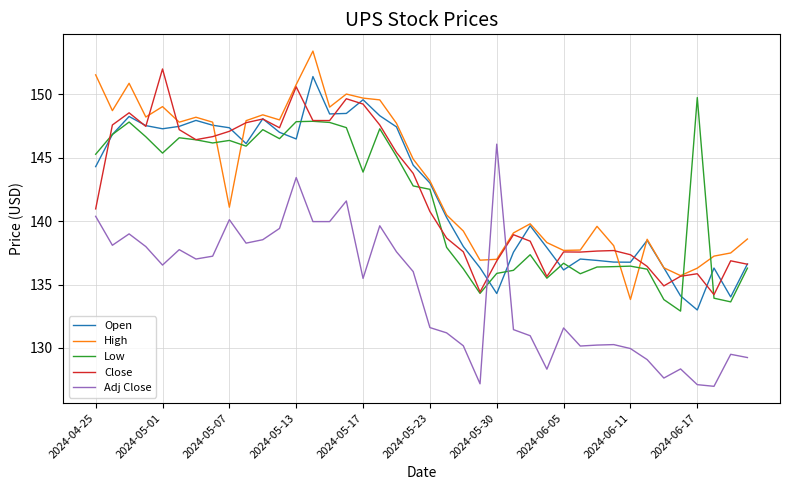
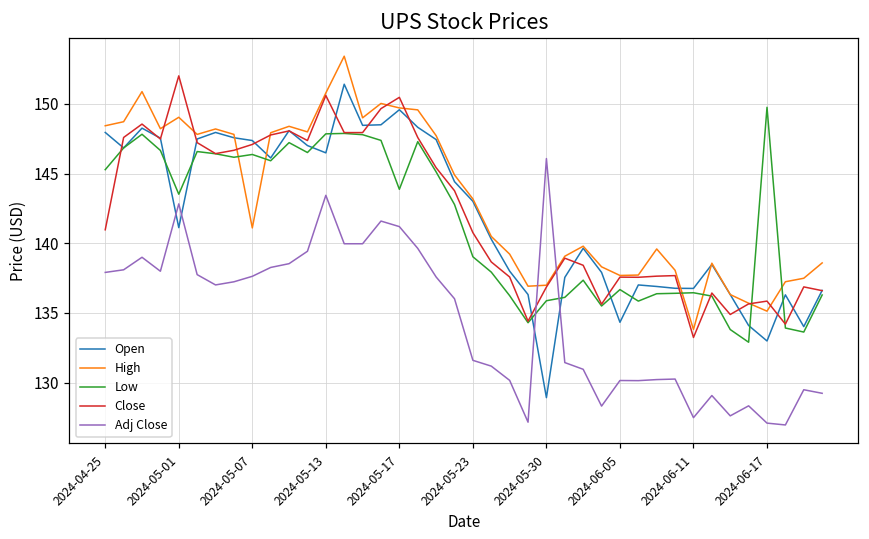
  {
    "Open": {
-     "2024-04-25": 144.3,
-     "2024-05-01": 147.3,
+     "2024-04-25": 147.9,
+     "2024-05-01": 141.1,
      "2024-05-07": 147.4,
      "2024-05-13": 146.5,
-     "2024-05-30": 134.3,
-     "2024-06-05": 136.1,
+     "2024-05-30": 128.9,
+     "2024-06-05": 134.3,
      "2024-06-11": 136.8,
      "2024-06-17": 133.0
    },
    "High": {
-     "2024-04-25": 151.5,
+     "2024-04-25": 148.4,
      "2024-05-01": 149.0,
      "2024-05-07": 141.1,
      "2024-06-11": 133.8,
-     "2024-06-17": 136.3
+     "2024-06-17": 135.1
    },
    "Low": {
      "2024-04-25": 145.3,
-     "2024-05-01": 145.4,
+     "2024-05-01": 143.5,
      "2024-05-07": 146.4,
      "2024-05-13": 147.9,
      "2024-05-17": 143.9,
-     "2024-05-23": 142.5,
+     "2024-05-23": 139.0,
      "2024-05-30": 135.9,
      "2024-06-05": 136.7,
      "2024-06-11": 136.4,
      "2024-06-17": 149.8
    },
    "Close": {
      "2024-04-25": 141.0,
      "2024-05-01": 152.0,
      "2024-05-07": 147.1,
-     "2024-05-17": 149.2,
+     "2024-05-17": 150.5,
      "2024-05-23": 140.8,
-     "2024-06-11": 137.4,
+     "2024-06-11": 133.2,
      "2024-06-17": 135.9
    },
    "Adj Close": {
-     "2024-04-25": 140.4,
-     "2024-05-01": 136.5,
-     "2024-05-07": 140.1,
+     "2024-04-25": 137.9,
+     "2024-05-01": 142.8,
+     "2024-05-07": 137.6,
      "2024-05-13": 143.4,
-     "2024-05-17": 135.5,
+     "2024-05-17": 141.2,
      "2024-05-23": 131.6,
      "2024-05-30": 146.1,
-     "2024-06-05": 131.6,
-     "2024-06-11": 129.9,
+     "2024-06-05": 130.2,
+     "2024-06-11": 127.5,
      "2024-06-17": 127.1
    }
  }
